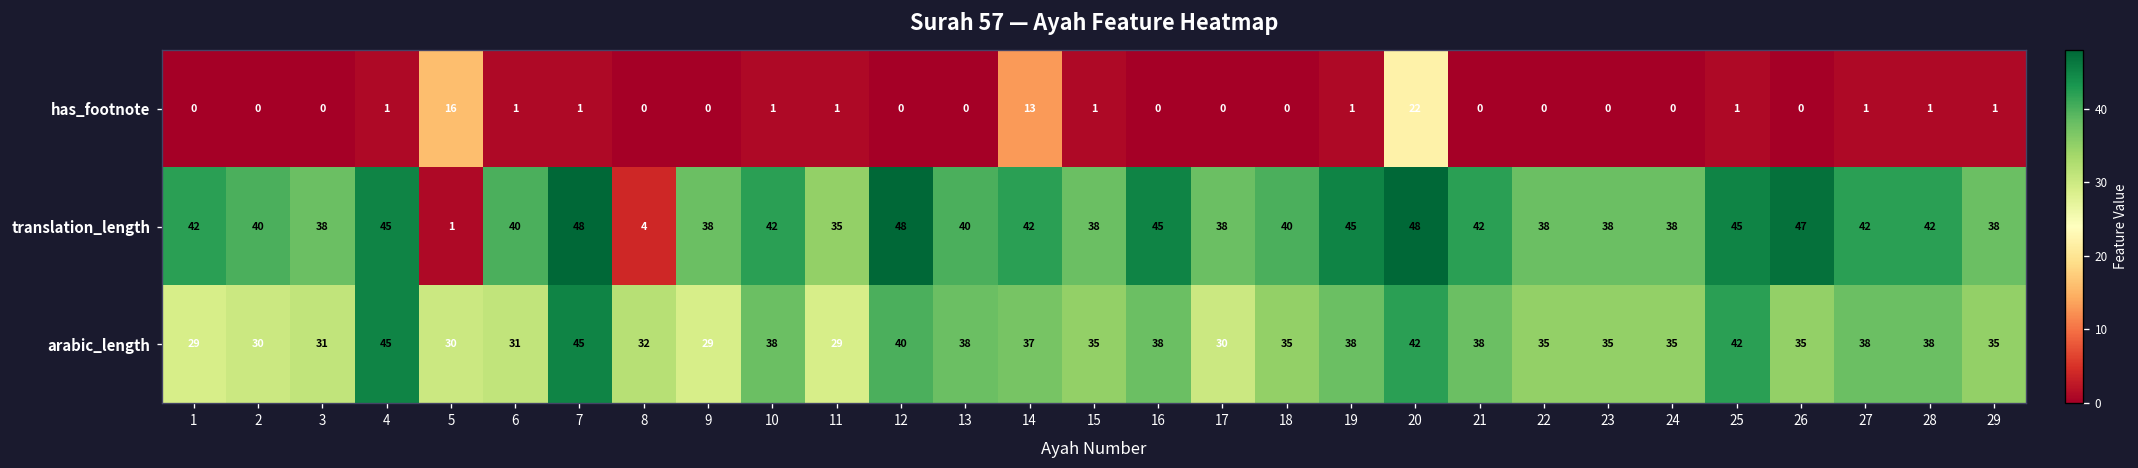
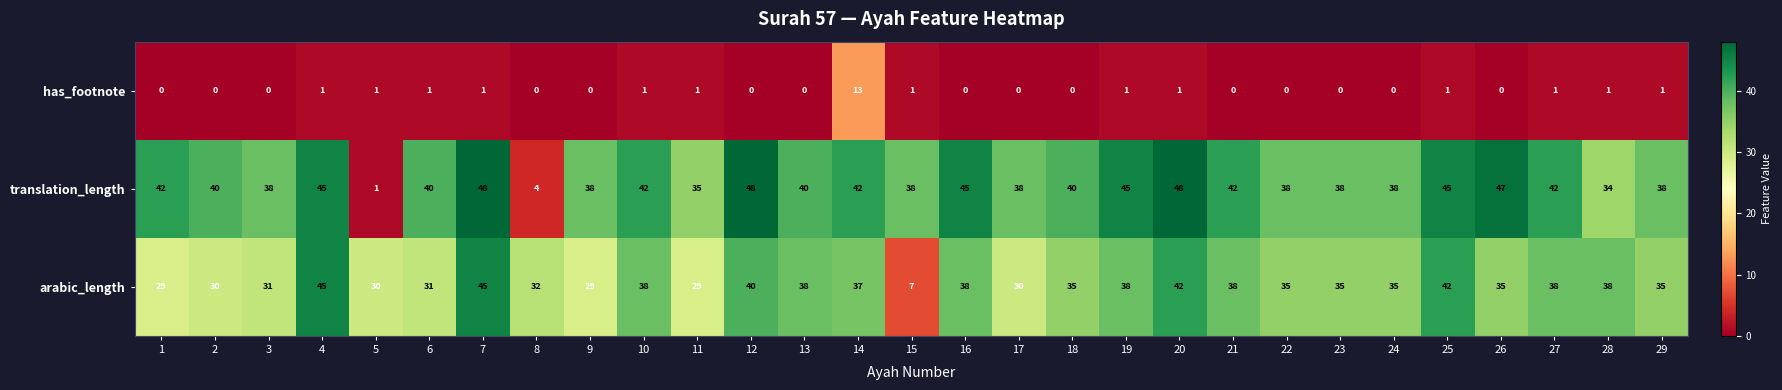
  {
    "has_footnote": {
      "1": 0,
      "2": 0,
      "3": 0,
      "4": 1,
-     "5": 16,
+     "5": 1,
      "6": 1,
      "7": 1,
      "8": 0,
      "9": 0,
      "10": 1,
      "11": 1,
      "12": 0,
      "13": 0,
      "14": 13,
      "15": 1,
      "16": 0,
      "17": 0,
      "18": 0,
      "19": 1,
-     "20": 22,
+     "20": 1,
      "21": 0,
      "22": 0,
      "23": 0,
      "24": 0,
      "25": 1,
      "26": 0,
      "27": 1,
      "28": 1,
      "29": 1
    },
    "translation_length": {
      "1": 42,
      "2": 40,
      "3": 38,
      "4": 45,
      "5": 1,
      "6": 40,
      "7": 48,
      "8": 4,
      "9": 38,
      "10": 42,
      "11": 35,
      "12": 48,
      "13": 40,
      "14": 42,
      "15": 38,
      "16": 45,
      "17": 38,
      "18": 40,
      "19": 45,
      "20": 48,
      "21": 42,
      "22": 38,
      "23": 38,
      "24": 38,
      "25": 45,
      "26": 47,
      "27": 42,
-     "28": 42,
+     "28": 34,
      "29": 38
    },
    "arabic_length": {
      "1": 29,
      "2": 30,
      "3": 31,
      "4": 45,
      "5": 30,
      "6": 31,
      "7": 45,
      "8": 32,
      "9": 29,
      "10": 38,
      "11": 29,
      "12": 40,
      "13": 38,
      "14": 37,
-     "15": 35,
+     "15": 7,
      "16": 38,
      "17": 30,
      "18": 35,
      "19": 38,
      "20": 42,
      "21": 38,
      "22": 35,
      "23": 35,
      "24": 35,
      "25": 42,
      "26": 35,
      "27": 38,
      "28": 38,
      "29": 35
    }
  }
